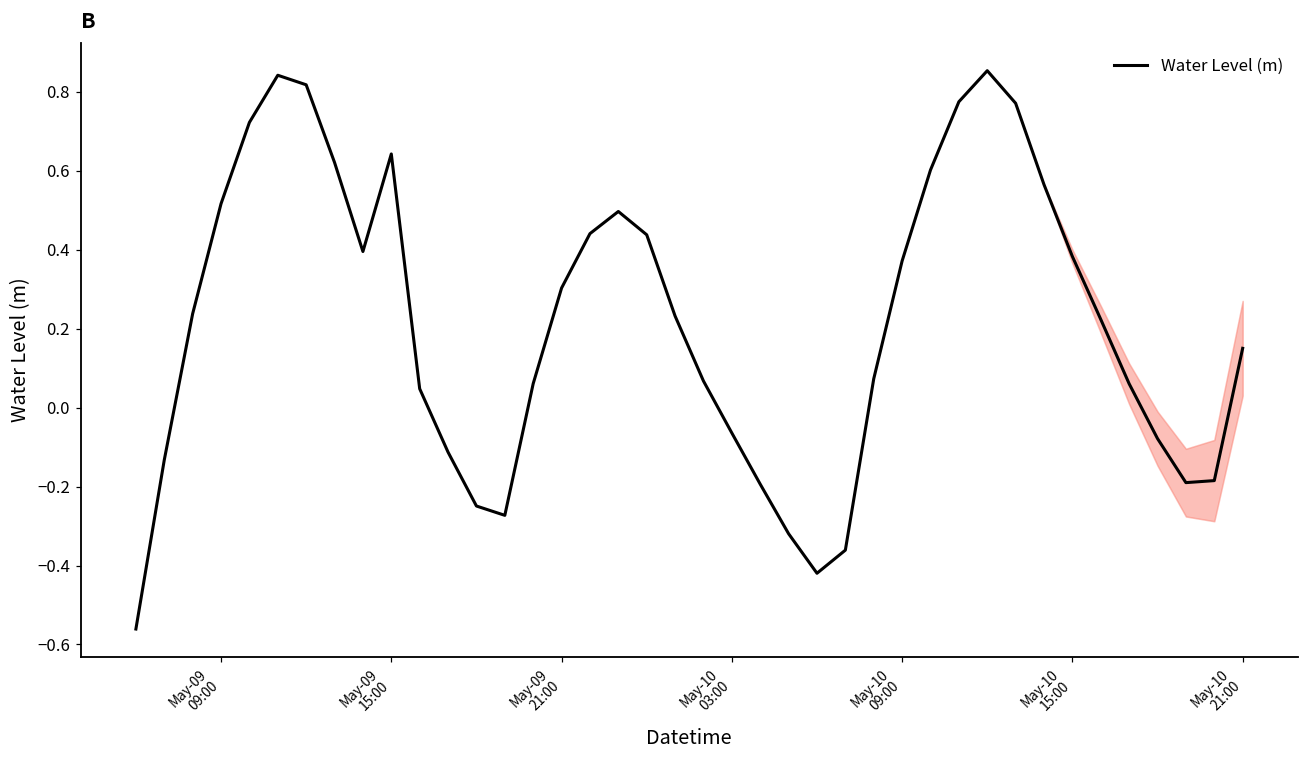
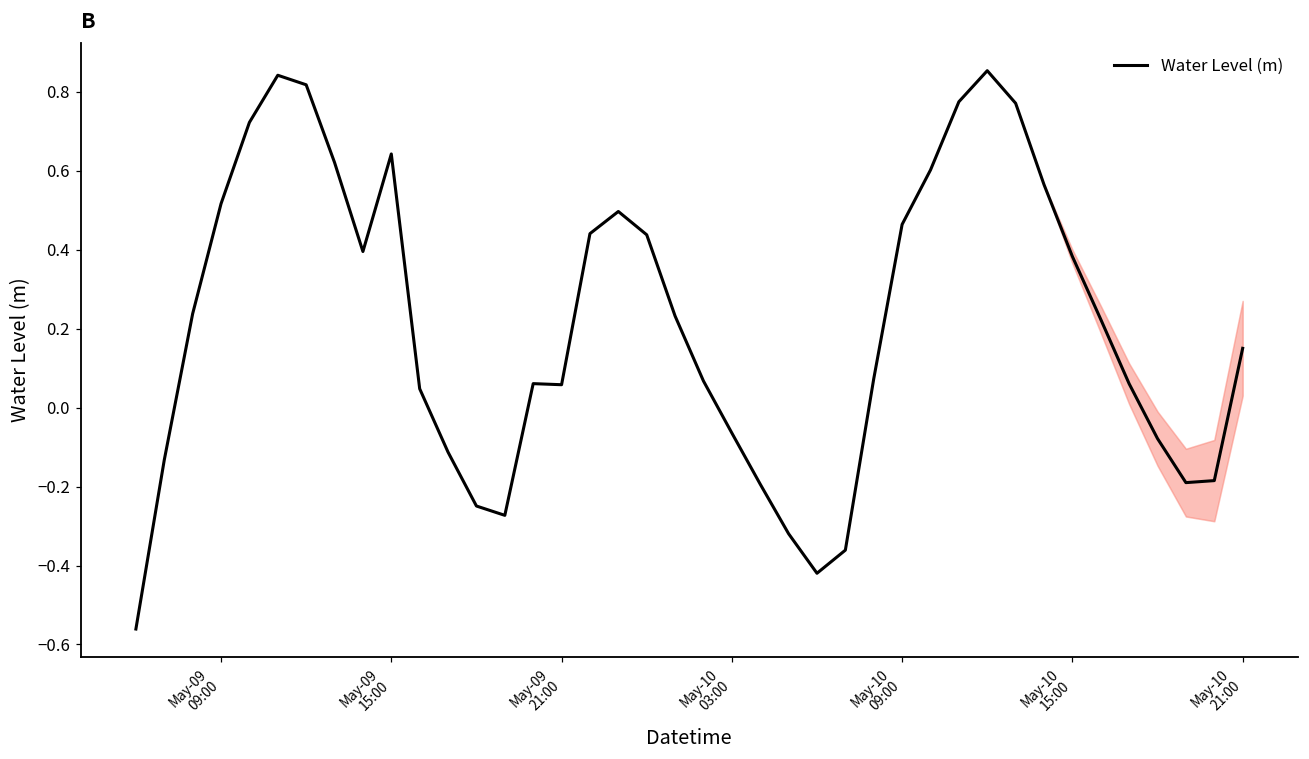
  {
    "Water Level (m)": {
      "May-09 09:00": 0.52,
      "May-09 15:00": 0.64,
-     "May-09 21:00": 0.30,
+     "May-09 21:00": 0.06,
      "May-10 03:00": -0.06,
-     "May-10 09:00": 0.37,
+     "May-10 09:00": 0.46,
      "May-10 15:00": 0.38,
      "May-10 21:00": 0.15
    }
  }
